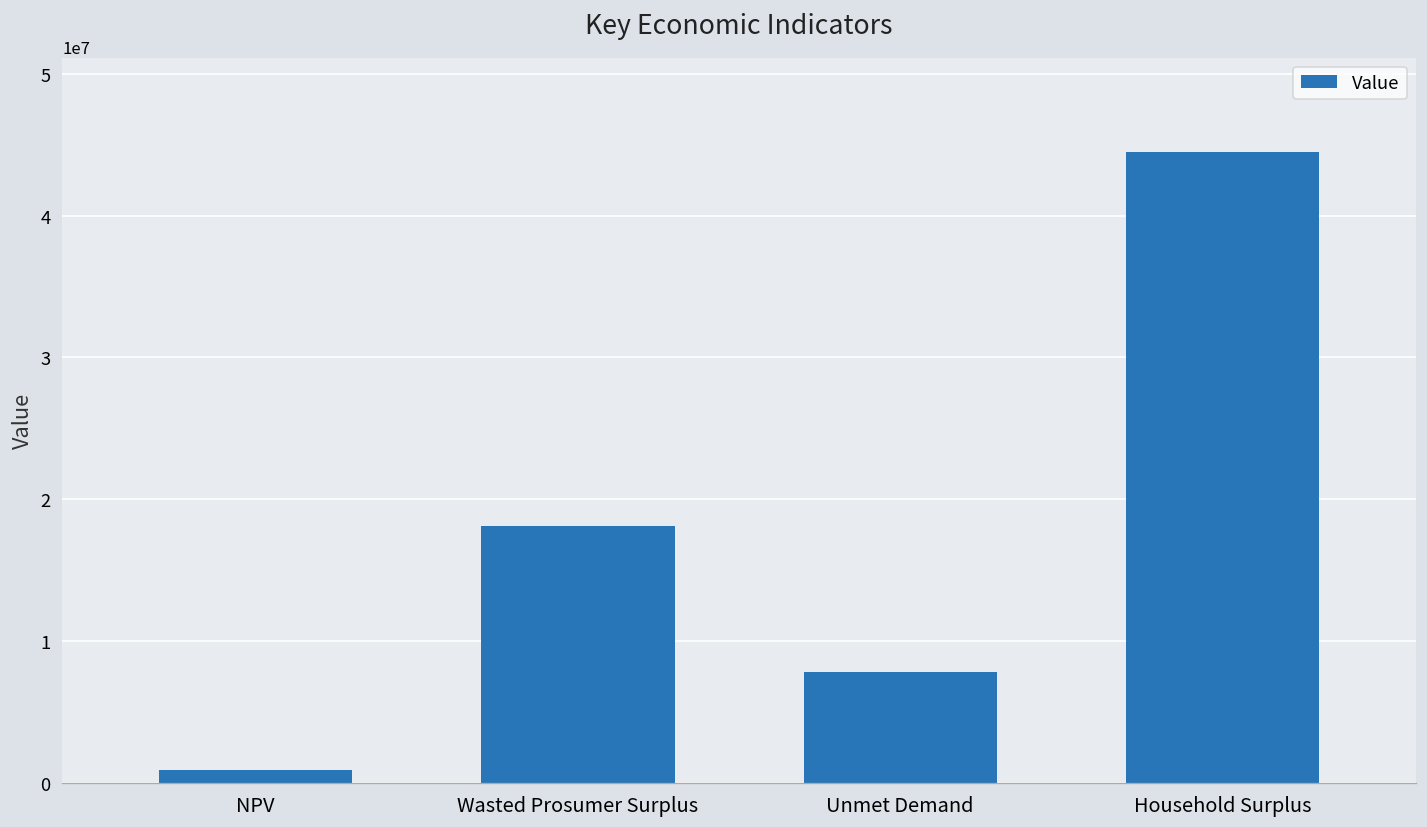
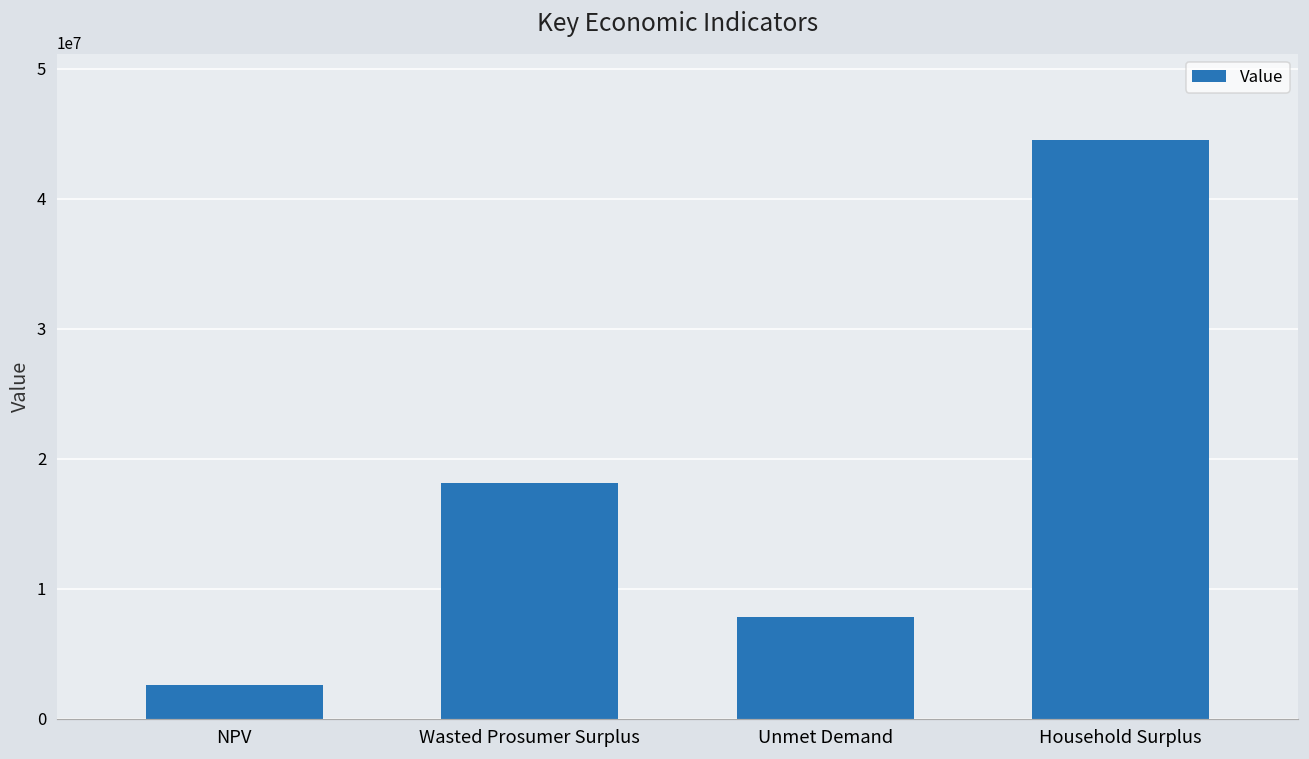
  {
-   "NPV": 900000,
+   "NPV": 2600000,
    "Wasted Prosumer Surplus": 18100000,
    "Unmet Demand": 7800000,
    "Household Surplus": 44500000
  }
